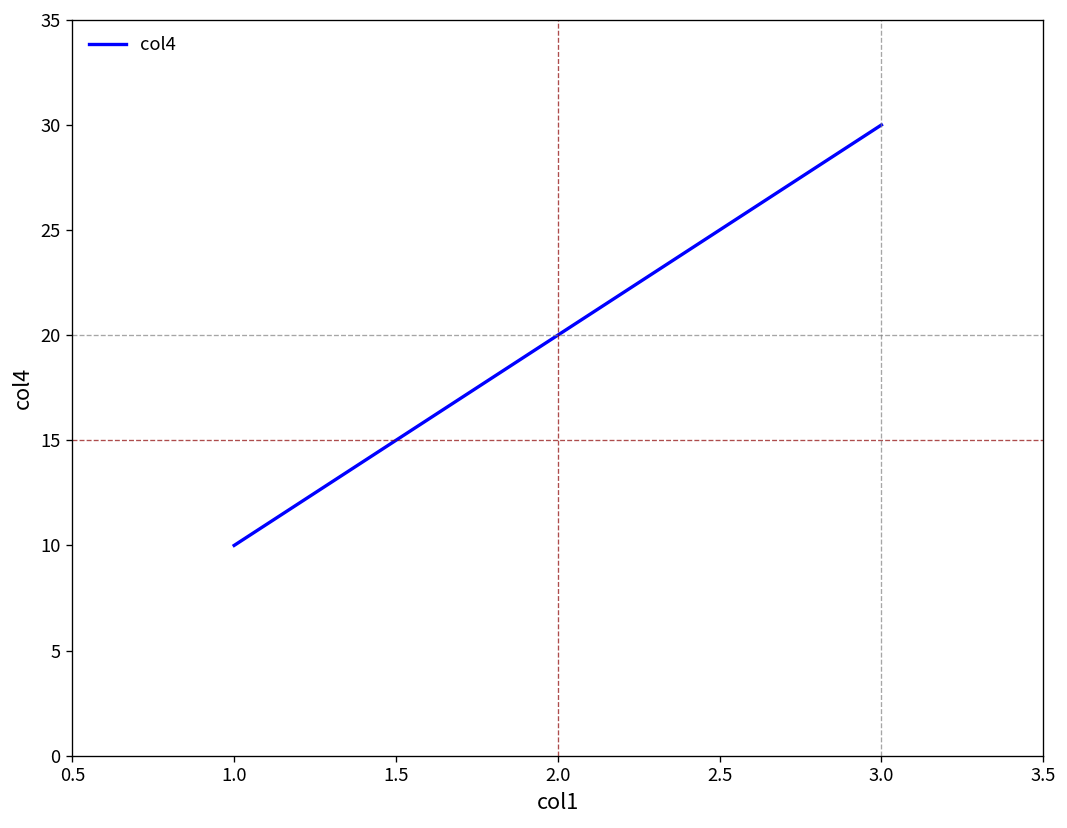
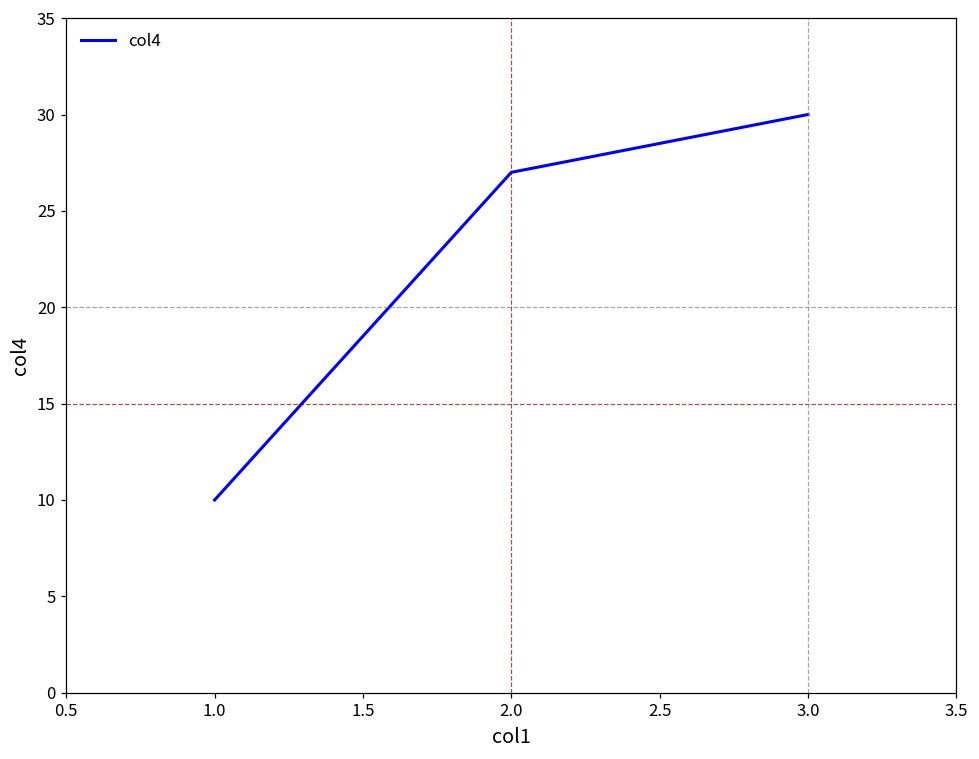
  {
    "1.0": 10,
-   "2.0": 20,
+   "2.0": 27,
    "3.0": 30
  }
